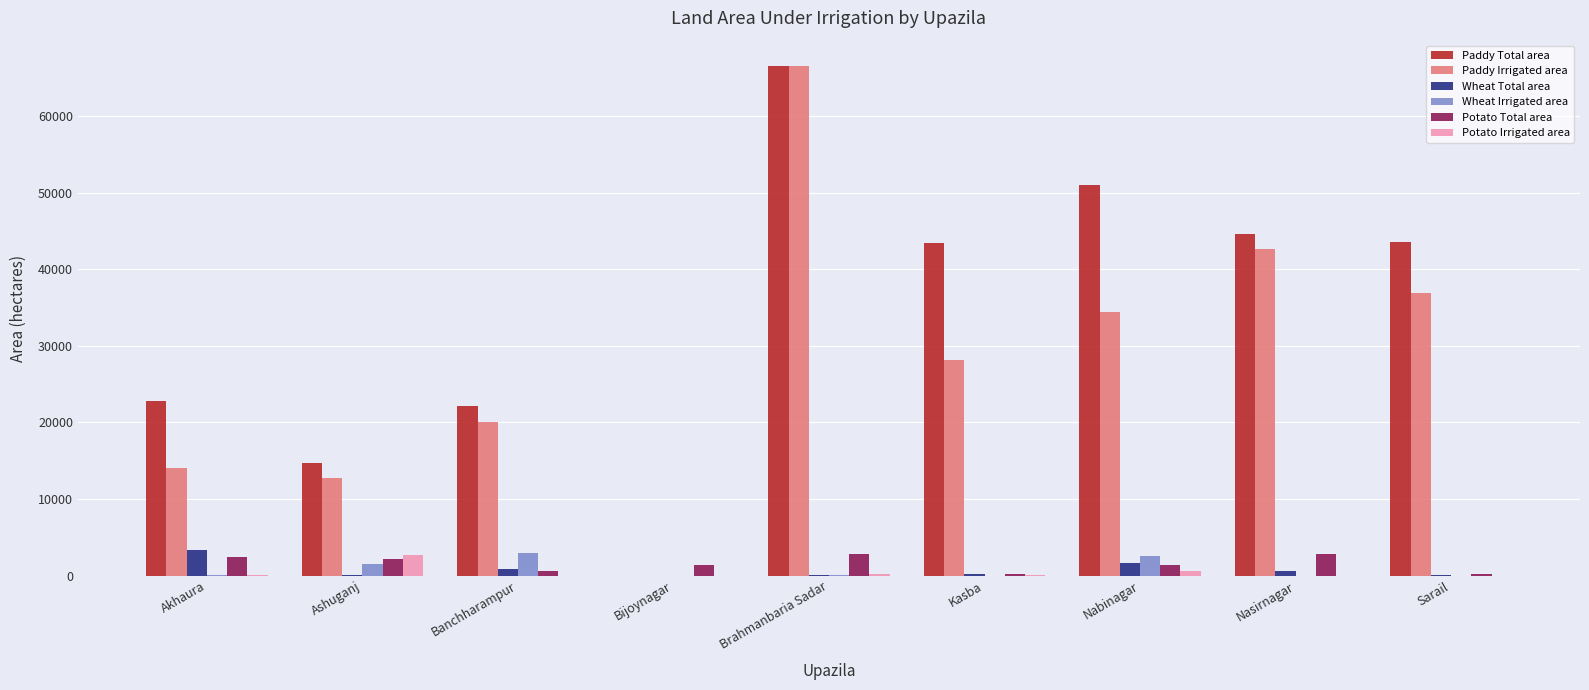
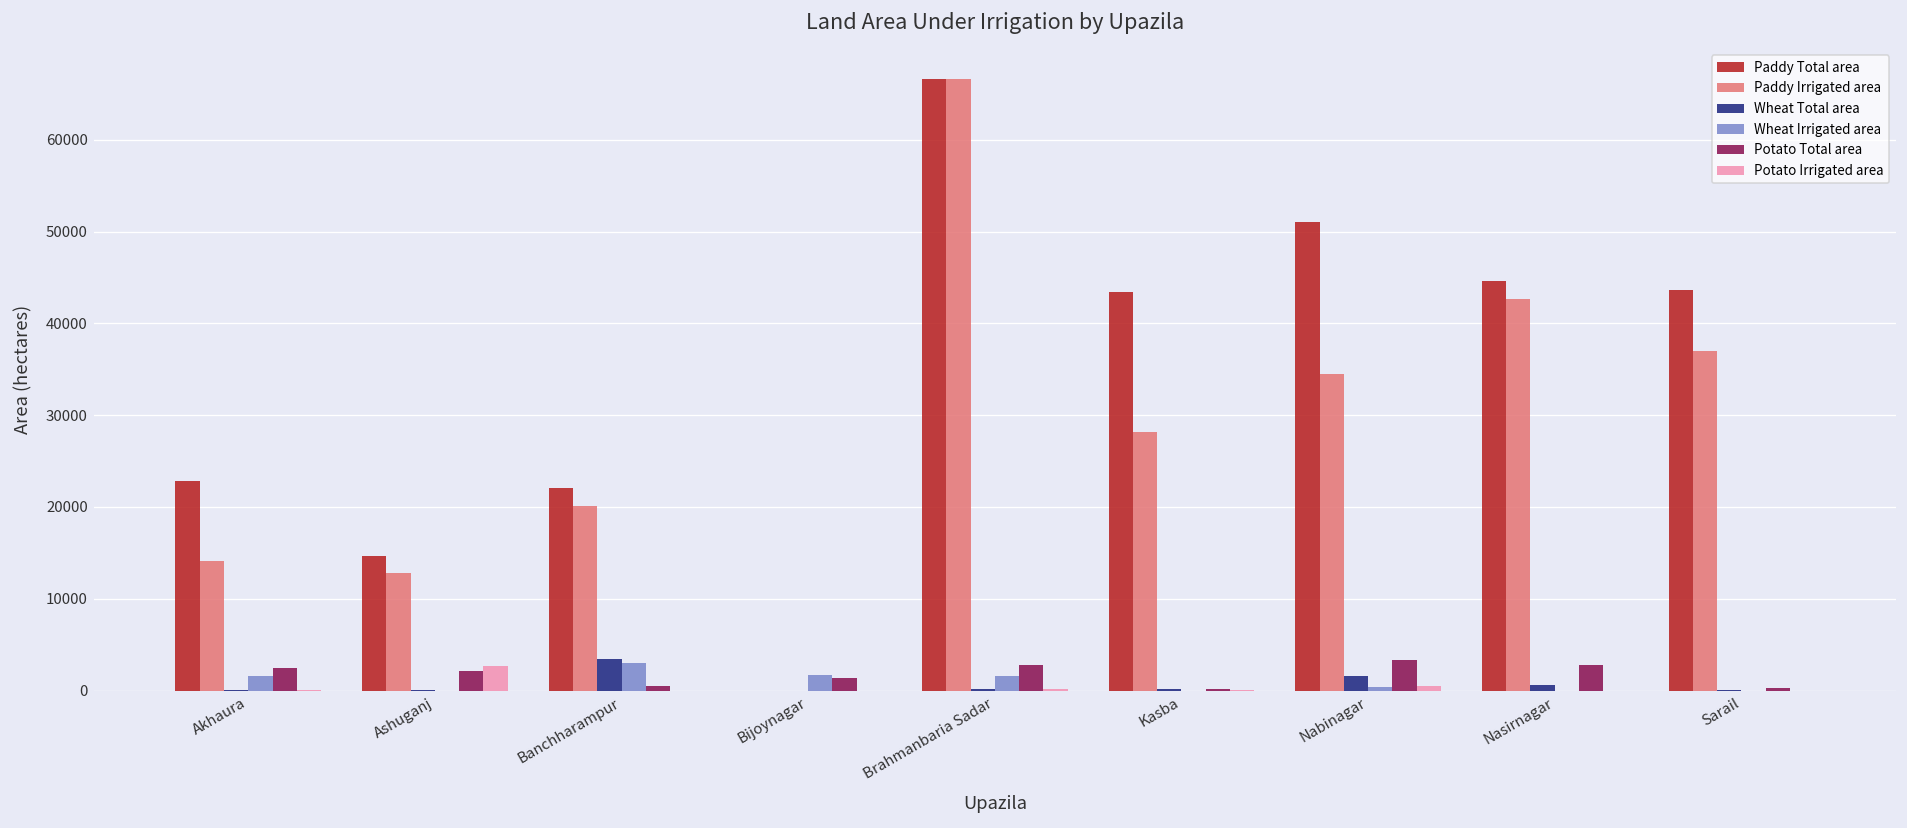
  {
    "Paddy Total area": {
      "Akhaura": 23000,
      "Ashuganj": 15000,
      "Banchharampur": 22000,
      "Bijoynagar": 0,
      "Brahmanbaria Sadar": 67000,
      "Kasba": 43000,
      "Nabinagar": 51000,
      "Nasirnagar": 45000,
      "Sarail": 44000
    },
    "Paddy Irrigated area": {
      "Akhaura": 14000,
      "Ashuganj": 13000,
      "Banchharampur": 20000,
      "Bijoynagar": 0,
      "Brahmanbaria Sadar": 67000,
      "Kasba": 28000,
      "Nabinagar": 34000,
      "Nasirnagar": 43000,
      "Sarail": 37000
    },
    "Wheat Total area": {
-     "Akhaura": 3000,
-     "Banchharampur": 1000,
+     "Akhaura": 0,
+     "Banchharampur": 3000,
      "Bijoynagar": 0,
      "Nabinagar": 2000,
      "Nasirnagar": 1000
    },
    "Wheat Irrigated area": {
-     "Akhaura": 0,
-     "Ashuganj": 2000,
+     "Akhaura": 2000,
+     "Ashuganj": 0,
      "Banchharampur": 3000,
-     "Bijoynagar": 0,
-     "Brahmanbaria Sadar": 0,
+     "Bijoynagar": 2000,
+     "Brahmanbaria Sadar": 2000,
      "Kasba": 0,
-     "Nabinagar": 2000,
+     "Nabinagar": 0,
      "Nasirnagar": 0,
      "Sarail": 0
    },
    "Potato Total area": {
      "Akhaura": 2000,
      "Ashuganj": 2000,
      "Banchharampur": 1000,
      "Bijoynagar": 1000,
      "Brahmanbaria Sadar": 3000,
-     "Nabinagar": 1000,
+     "Nabinagar": 3000,
      "Nasirnagar": 3000
    },
    "Potato Irrigated area": {
      "Ashuganj": 3000,
      "Banchharampur": 0,
      "Bijoynagar": 0,
      "Nabinagar": 1000,
      "Nasirnagar": 0,
      "Sarail": 0
    }
  }
